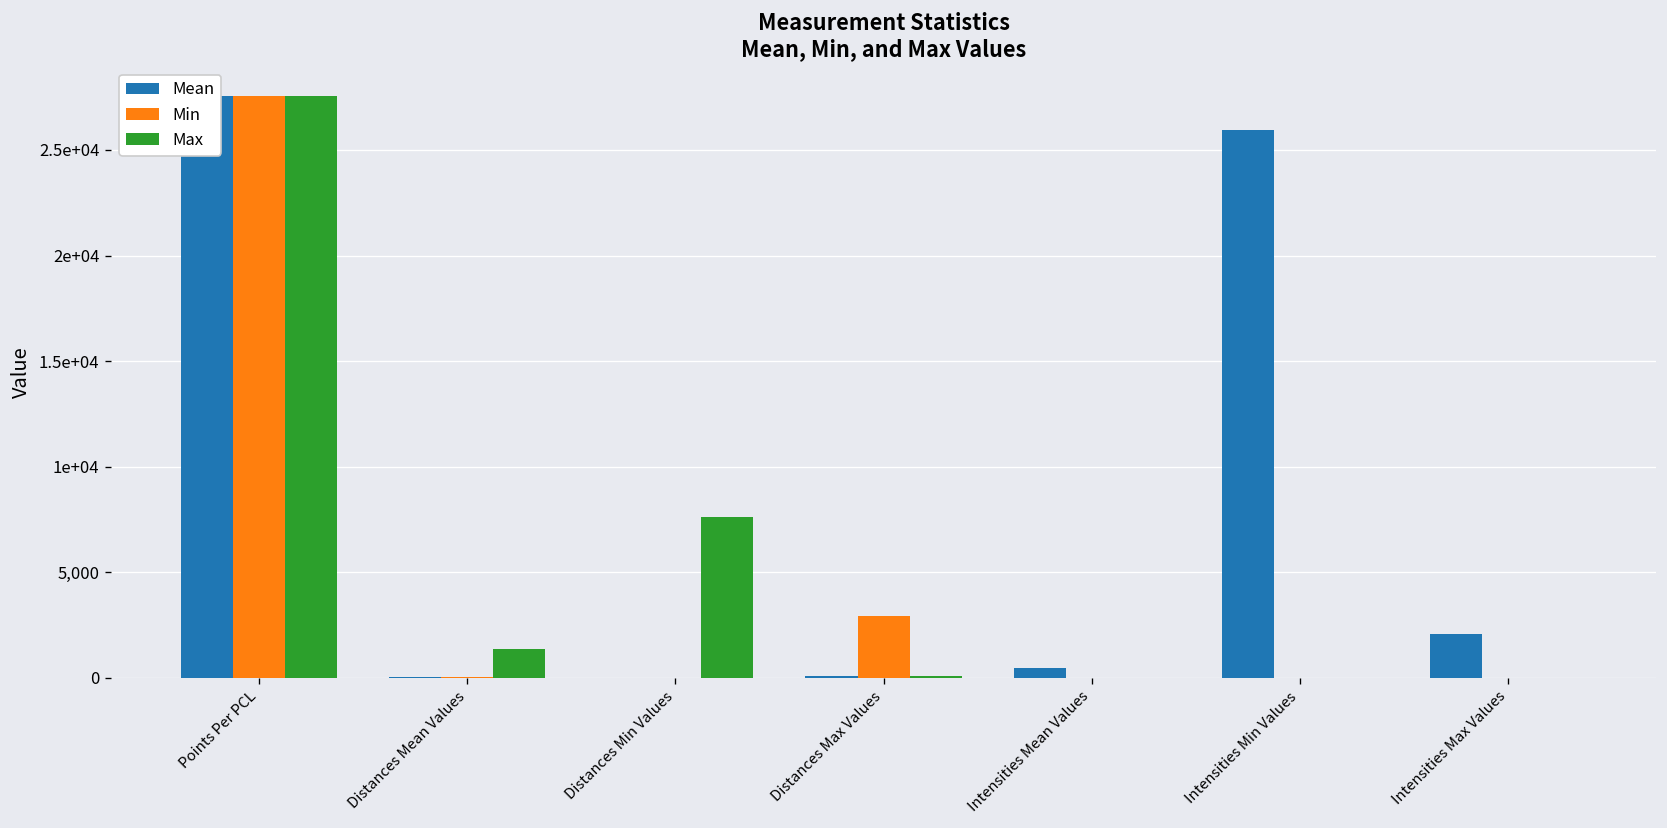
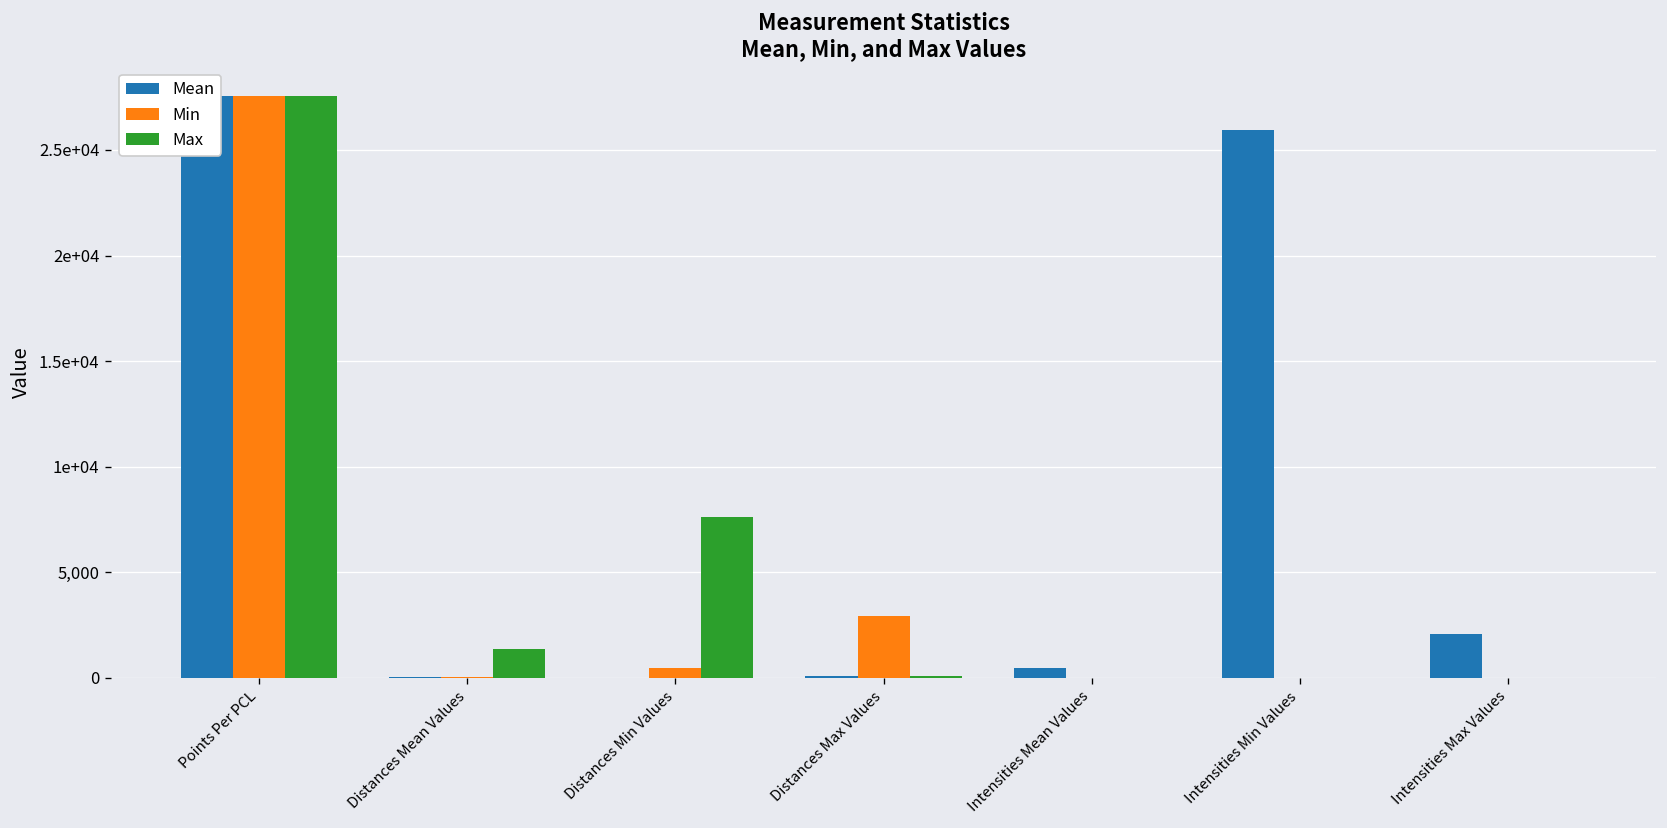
  {
    "Mean": {
      "Intensities Mean Values": "500",
      "Intensities Min Values": "25,900",
      "Intensities Max Values": "2,100"
    },
    "Min": {
      "Points Per PCL": "27,600",
-     "Distances Min Values": "0",
+     "Distances Min Values": "500",
      "Distances Max Values": "2,900"
    },
    "Max": {
      "Points Per PCL": "27,600",
      "Distances Mean Values": "1,400",
      "Distances Min Values": "7,600"
    }
  }
